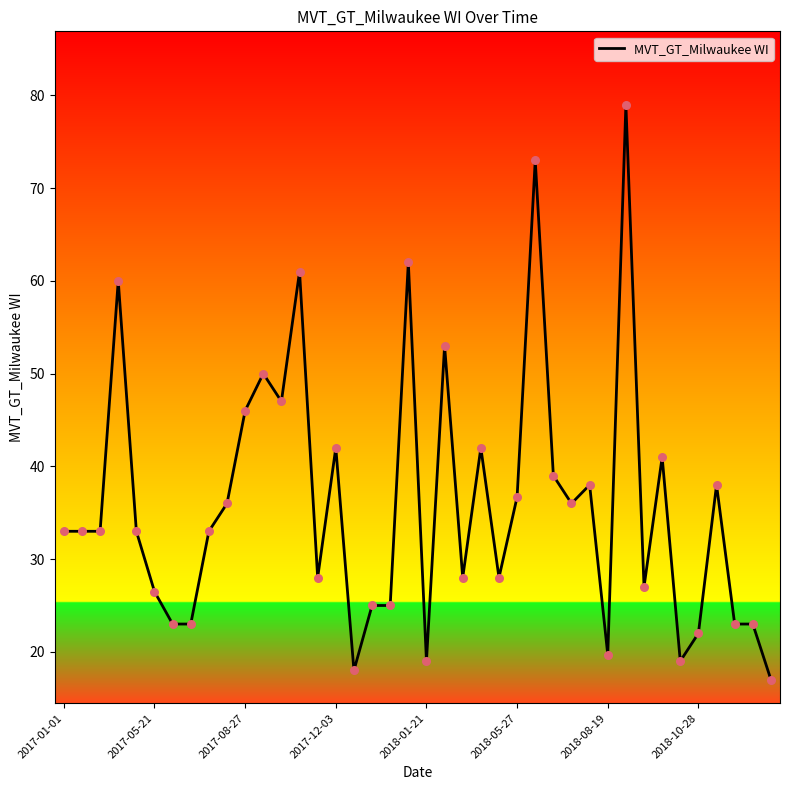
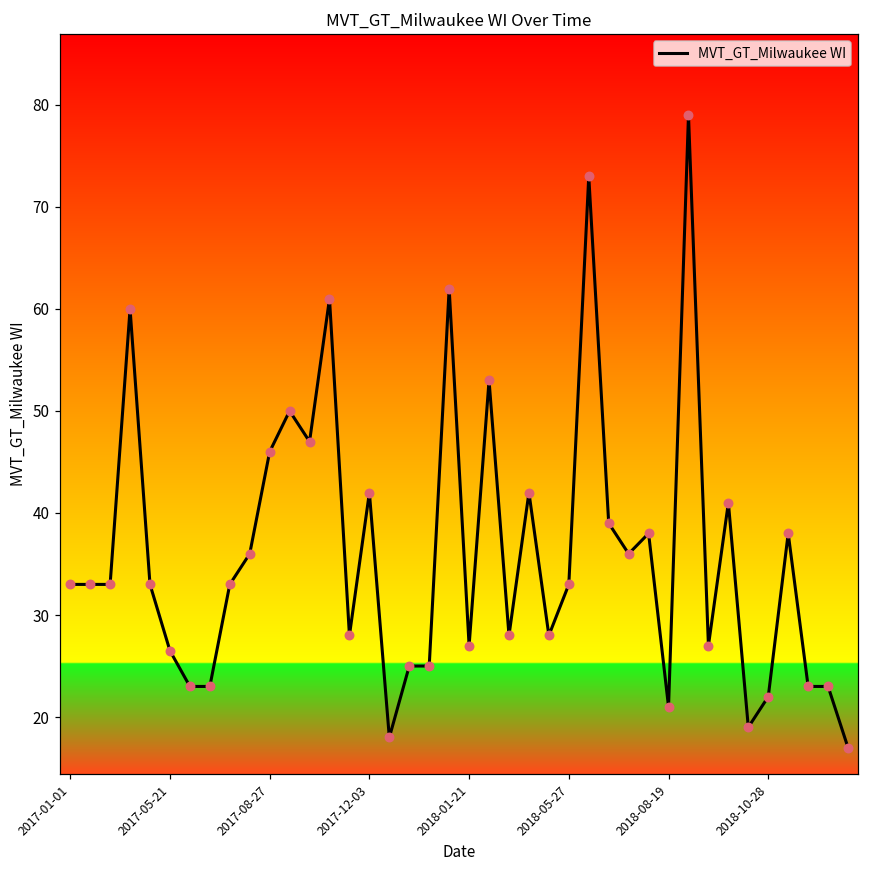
  {
    "2017-01-01": 33,
    "2017-05-21": 27,
    "2017-08-27": 46,
    "2017-12-03": 42,
-   "2018-01-21": 19,
-   "2018-05-27": 37,
-   "2018-08-19": 20,
+   "2018-01-21": 27,
+   "2018-05-27": 33,
+   "2018-08-19": 21,
    "2018-10-28": 22
  }
